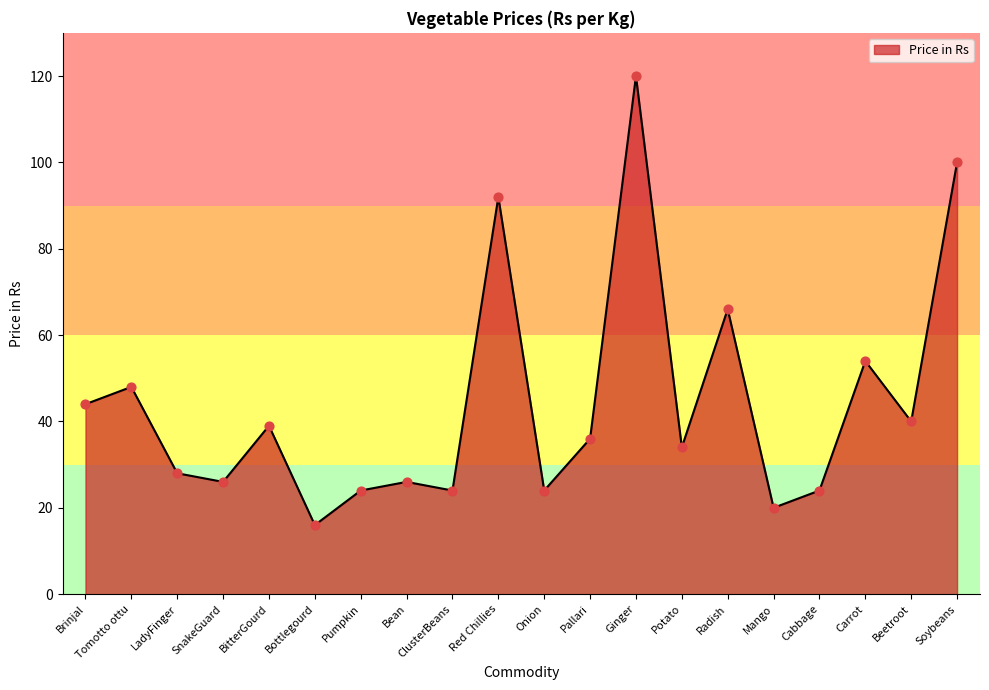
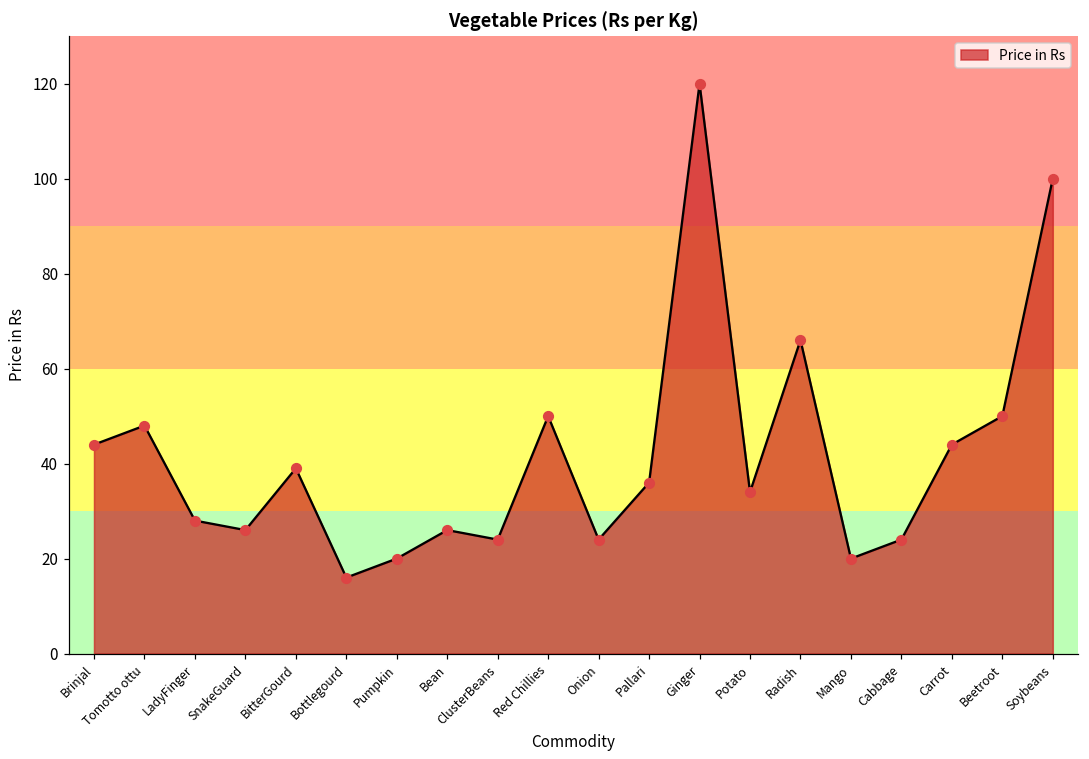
  {
    "Brinjal": 44,
    "Tomotto ottu": 48,
    "LadyFinger": 28,
    "SnakeGuard": 26,
    "BitterGourd": 39,
    "Bottlegourd": 16,
-   "Pumpkin": 24,
+   "Pumpkin": 20,
    "Bean": 26,
    "ClusterBeans": 24,
-   "Red Chillies": 92,
+   "Red Chillies": 50,
    "Onion": 24,
    "Pallari": 36,
    "Ginger": 120,
    "Potato": 34,
    "Radish": 66,
    "Mango": 20,
    "Cabbage": 24,
-   "Carrot": 54,
-   "Beetroot": 40,
+   "Carrot": 44,
+   "Beetroot": 50,
    "Soybeans": 100
  }
